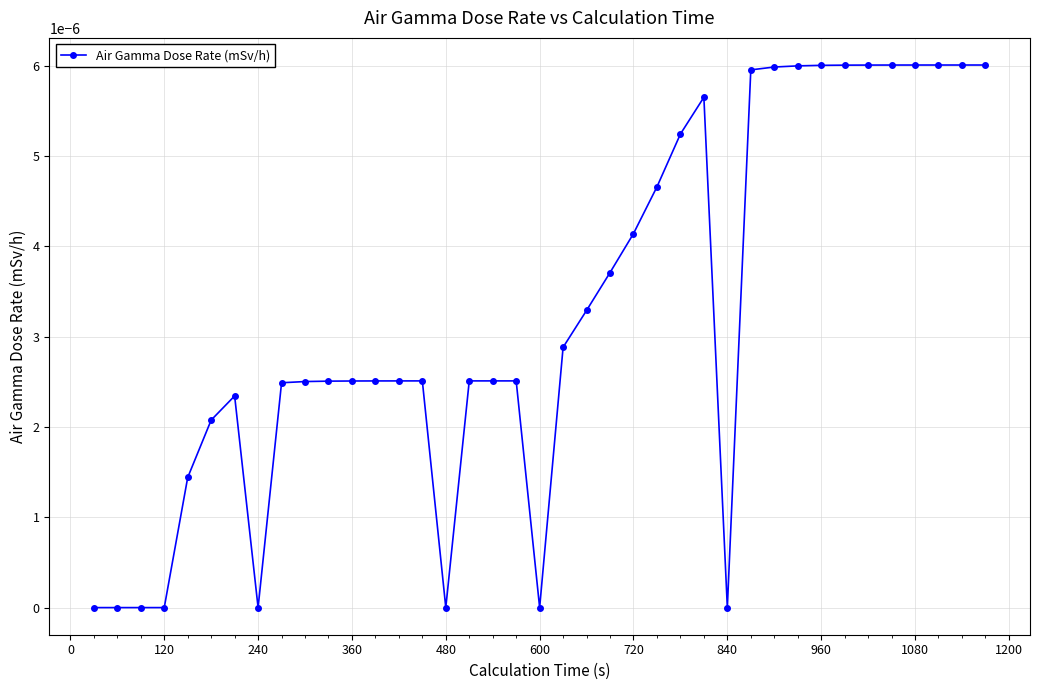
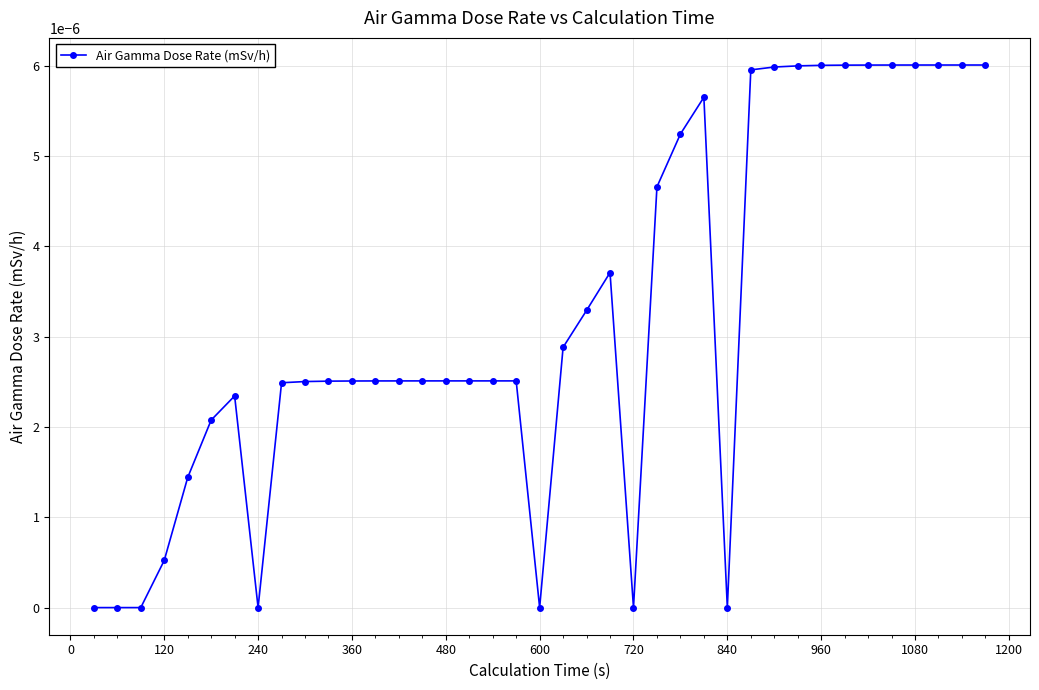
  {
-   "120": 0.000000,
+   "120": 0.000001,
    "240": 0.000000,
    "360": 0.0000025,
-   "480": 0.000000,
+   "480": 0.000003,
    "600": 0.000000,
-   "720": 0.000004,
+   "720": 0.000000,
    "840": 0.000000,
    "960": 0.000006,
    "1080": 0.000006
  }
